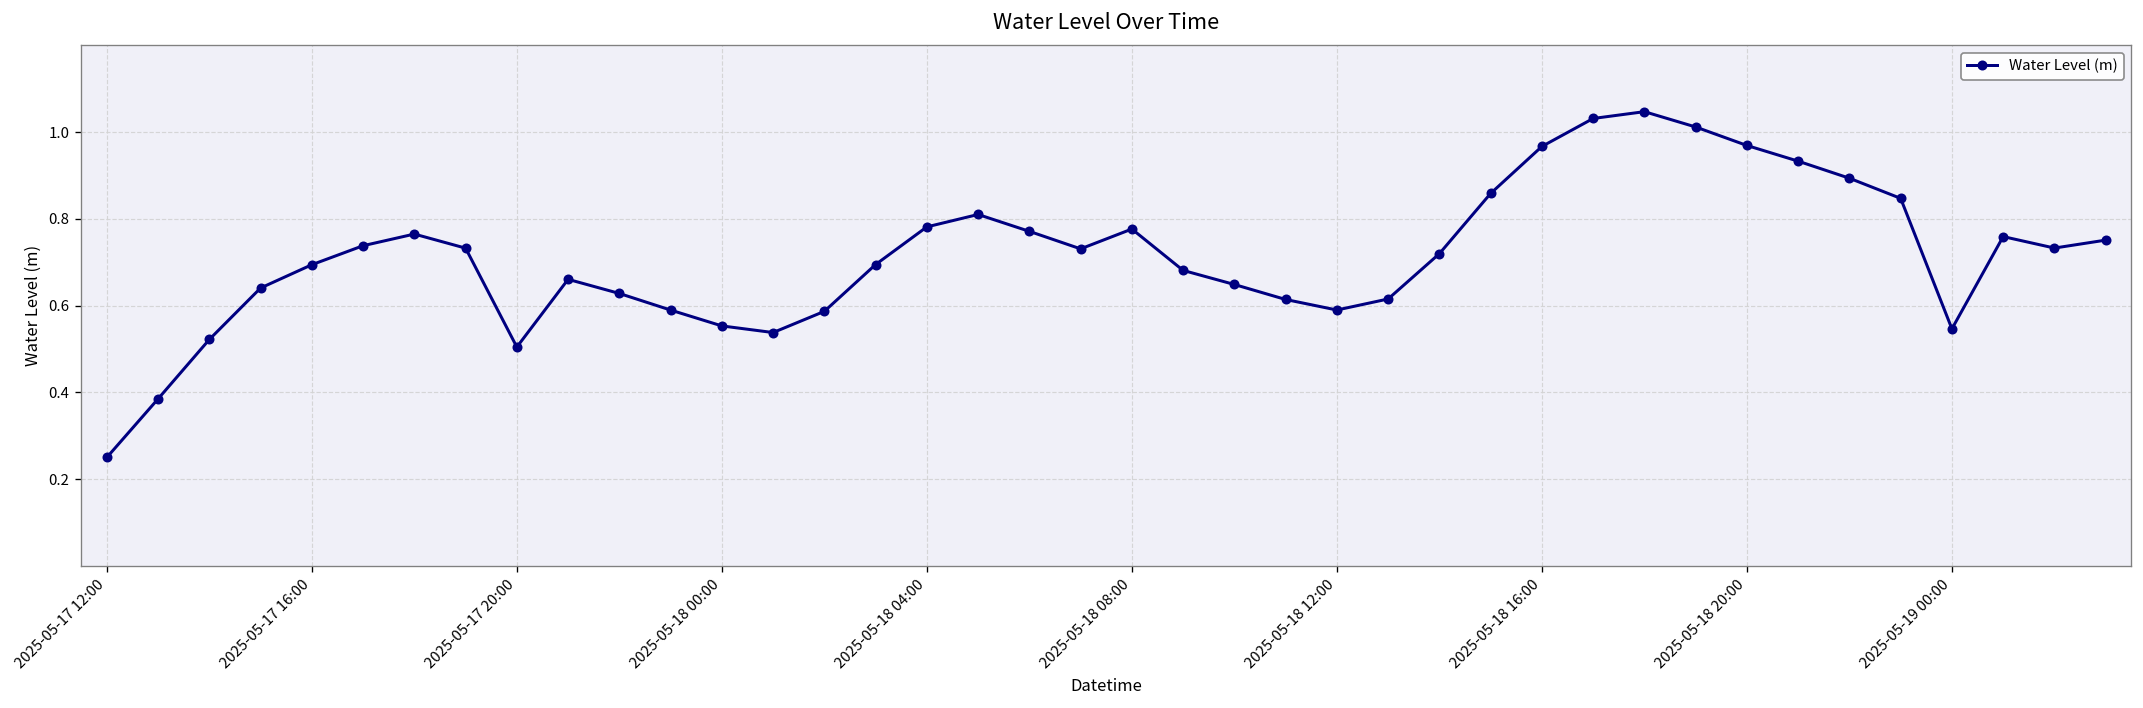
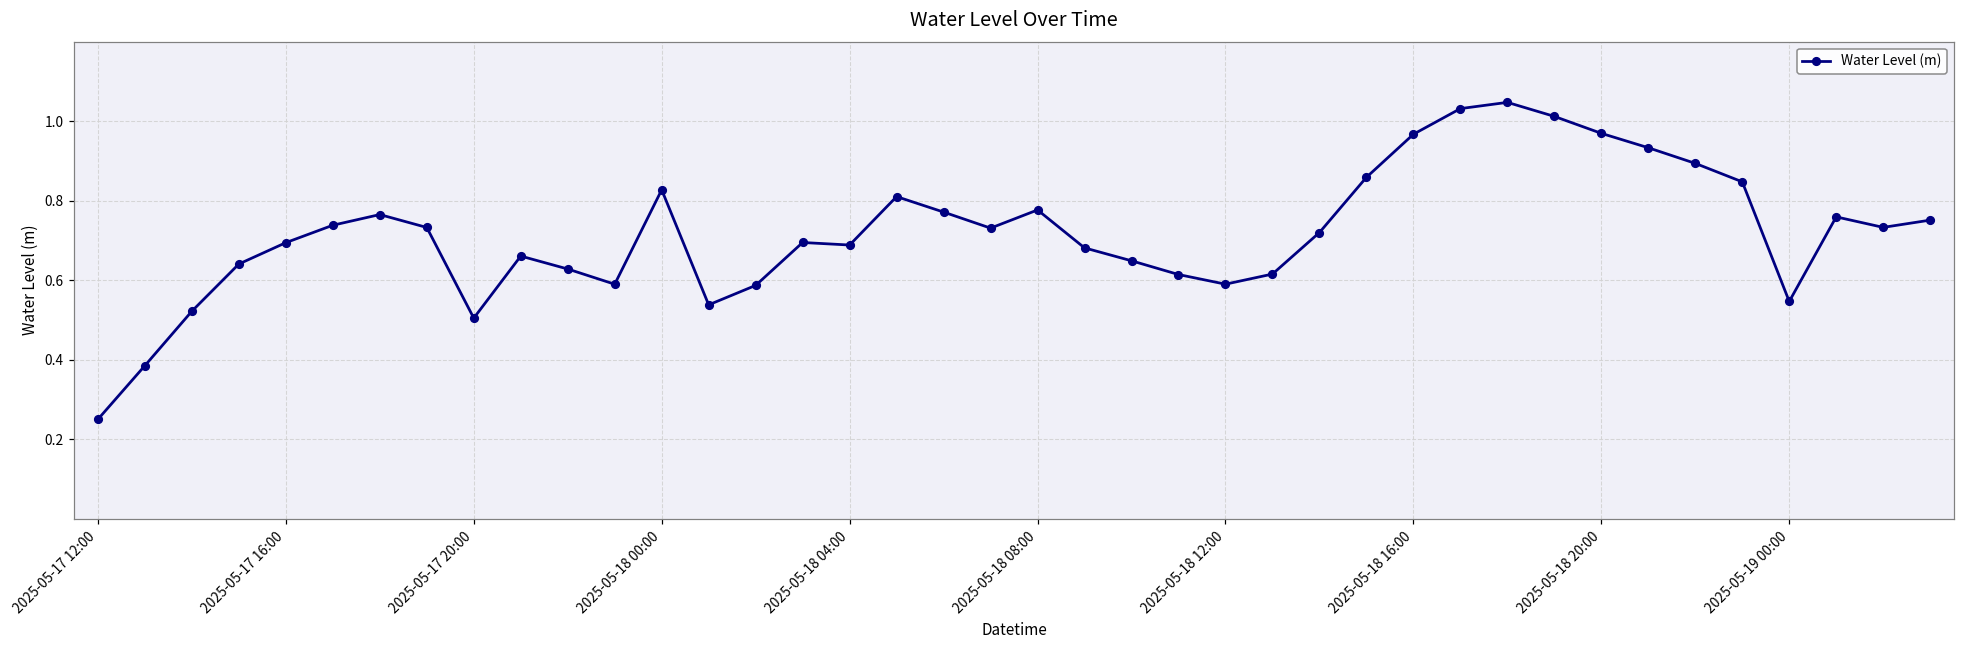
  {
    "2025-05-17 12:00": 0.25,
    "2025-05-17 16:00": 0.69,
    "2025-05-17 20:00": 0.50,
-   "2025-05-18 00:00": 0.55,
-   "2025-05-18 04:00": 0.78,
+   "2025-05-18 00:00": 0.83,
+   "2025-05-18 04:00": 0.69,
    "2025-05-18 08:00": 0.78,
    "2025-05-18 12:00": 0.59,
    "2025-05-18 16:00": 0.97,
    "2025-05-18 20:00": 0.97,
    "2025-05-19 00:00": 0.55
  }
